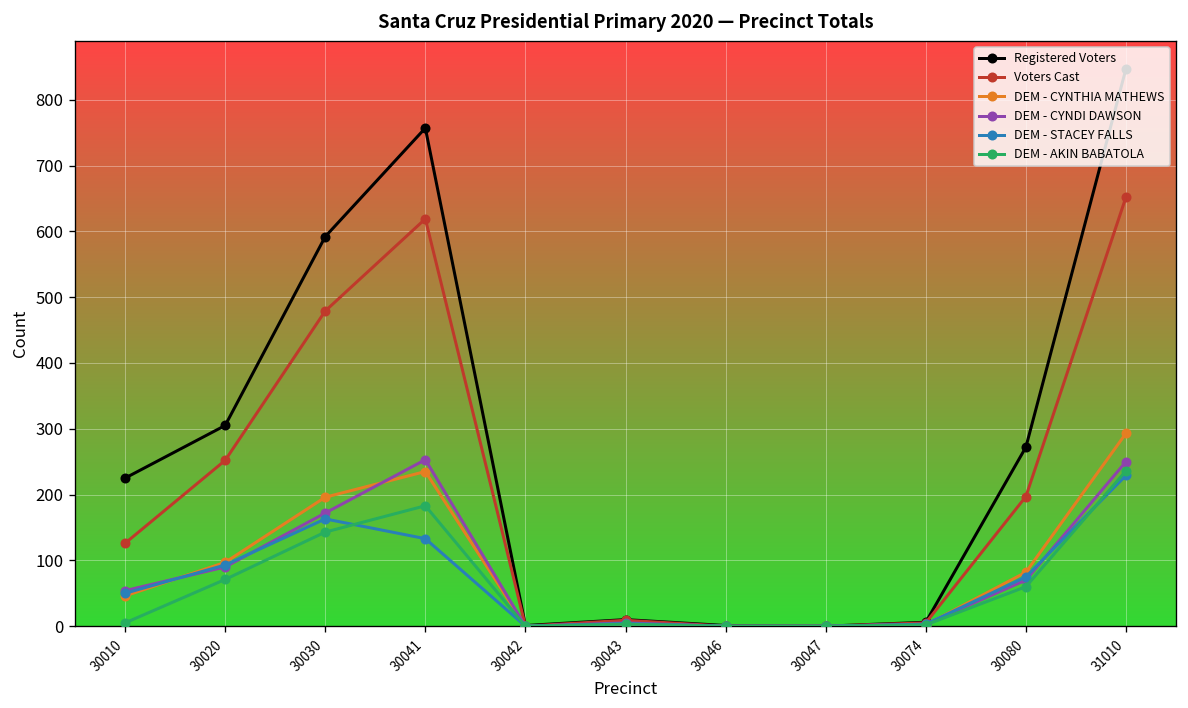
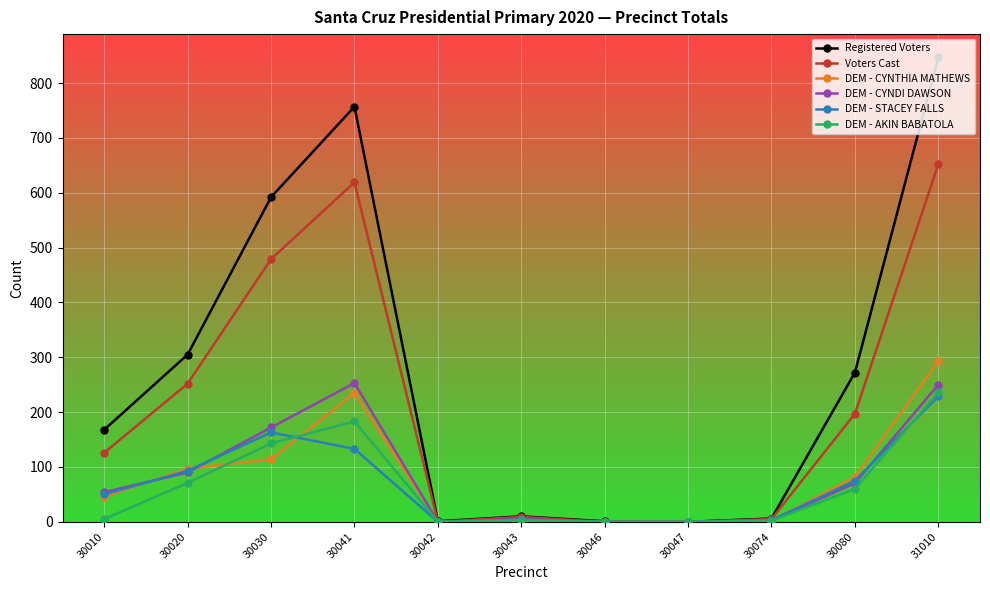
  {
    "Registered Voters": {
-     "30010": 230,
+     "30010": 170,
      "30020": 310,
      "30030": 590,
      "30041": 760,
      "30080": 270
    },
    "Voters Cast": {
      "30010": 130,
      "30020": 250,
      "30030": 480,
      "30041": 620,
      "30080": 200,
      "31010": 650
    },
    "DEM - CYNTHIA MATHEWS": {
-     "30030": 200,
+     "30030": 110,
      "30041": 240,
      "30080": 80,
      "31010": 290
    },
    "DEM - CYNDI DAWSON": {
      "30030": 170,
      "30041": 250,
      "30080": 70,
      "31010": 250
    },
    "DEM - STACEY FALLS": {
      "30030": 160,
      "30041": 130,
      "30080": 80,
      "31010": 230
    },
    "DEM - AKIN BABATOLA": {
      "30010": 10,
      "30020": 70,
      "30030": 140,
      "30041": 180,
      "30080": 60,
      "31010": 240
    }
  }
